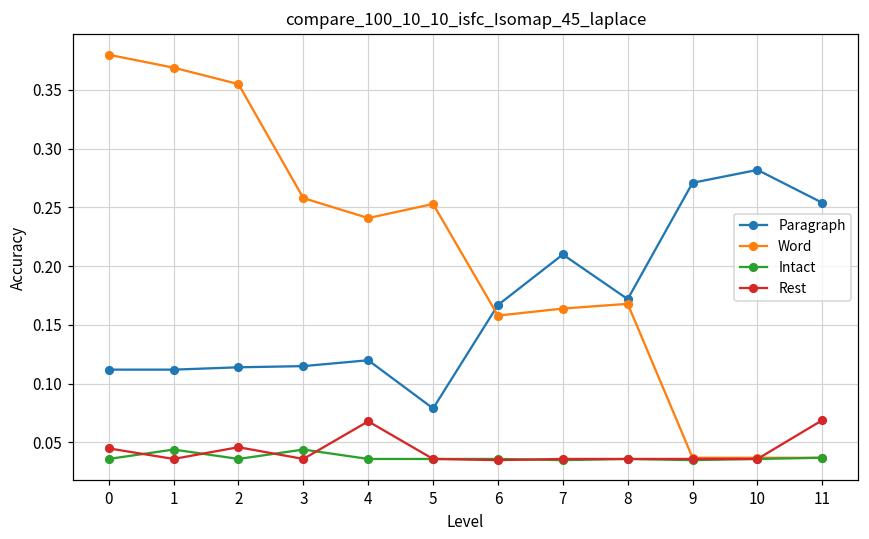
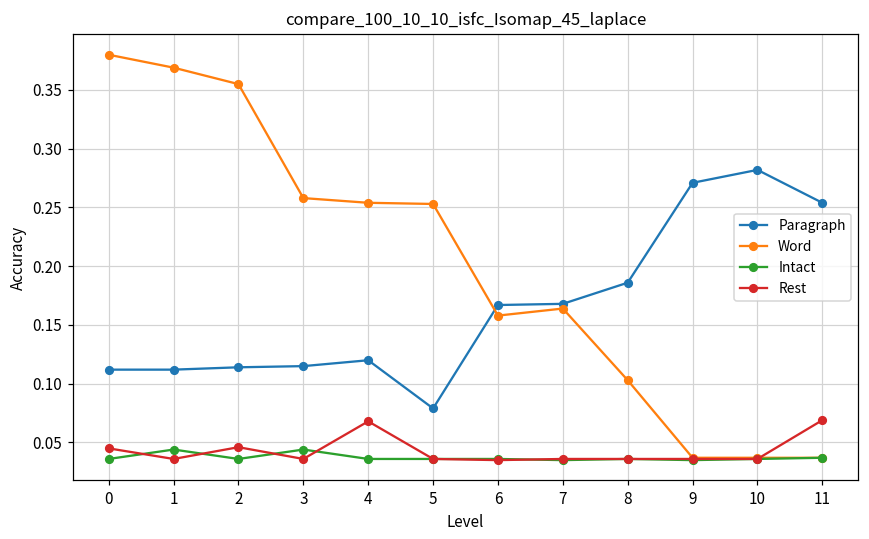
  {
    "Paragraph": {
      "0": 0.112,
      "1": 0.112,
      "2": 0.114,
      "3": 0.115,
      "4": 0.120,
      "5": 0.079,
      "6": 0.167,
-     "7": 0.210,
-     "8": 0.172,
+     "7": 0.168,
+     "8": 0.186,
      "9": 0.271,
      "10": 0.282,
      "11": 0.254
    },
    "Word": {
      "0": 0.380,
      "1": 0.369,
      "2": 0.355,
      "3": 0.258,
-     "4": 0.241,
+     "4": 0.254,
      "5": 0.253,
      "6": 0.158,
      "7": 0.164,
-     "8": 0.168
+     "8": 0.103
    },
    "Intact": {
      "0": 0.036,
      "1": 0.044,
      "2": 0.036,
      "3": 0.044,
      "4": 0.036
    },
    "Rest": {
      "0": 0.045,
      "1": 0.036,
      "2": 0.046,
      "3": 0.036,
      "4": 0.068,
      "11": 0.069
    }
  }
